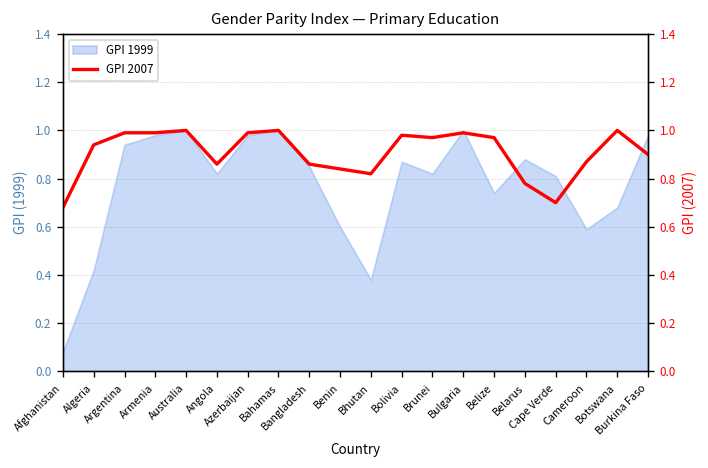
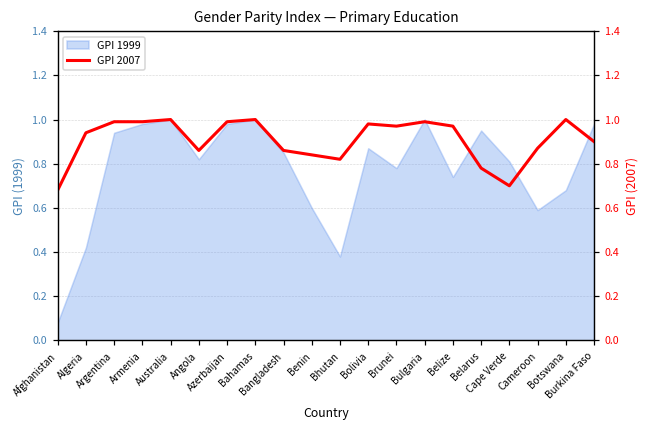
  {
    "GPI 1999": {
      "Afghanistan": 0.08,
      "Algeria": 0.42,
      "Argentina": 0.94,
      "Armenia": 0.98,
      "Australia": 1.00,
      "Angola": 0.82,
      "Azerbaijan": 0.98,
      "Bahamas": 1.00,
      "Bangladesh": 0.85,
      "Benin": 0.60,
      "Bhutan": 0.38,
      "Bolivia": 0.87,
-     "Brunei": 0.82,
+     "Brunei": 0.78,
      "Bulgaria": 1.00,
      "Belize": 0.74,
-     "Belarus": 0.88,
+     "Belarus": 0.95,
      "Cape Verde": 0.81,
      "Cameroon": 0.59,
      "Botswana": 0.68,
      "Burkina Faso": 0.98
    },
    "GPI 2007": {
      "Afghanistan": 0.68,
      "Algeria": 0.94,
      "Argentina": 0.99,
      "Armenia": 0.99,
      "Australia": 1.00,
      "Angola": 0.86,
      "Azerbaijan": 0.99,
      "Bahamas": 1.00,
      "Bangladesh": 0.86,
      "Benin": 0.84,
      "Bhutan": 0.82,
      "Bolivia": 0.98,
      "Brunei": 0.97,
      "Bulgaria": 0.99,
      "Belize": 0.97,
      "Belarus": 0.78,
      "Cape Verde": 0.70,
      "Cameroon": 0.87,
      "Botswana": 1.00,
      "Burkina Faso": 0.90
    }
  }
